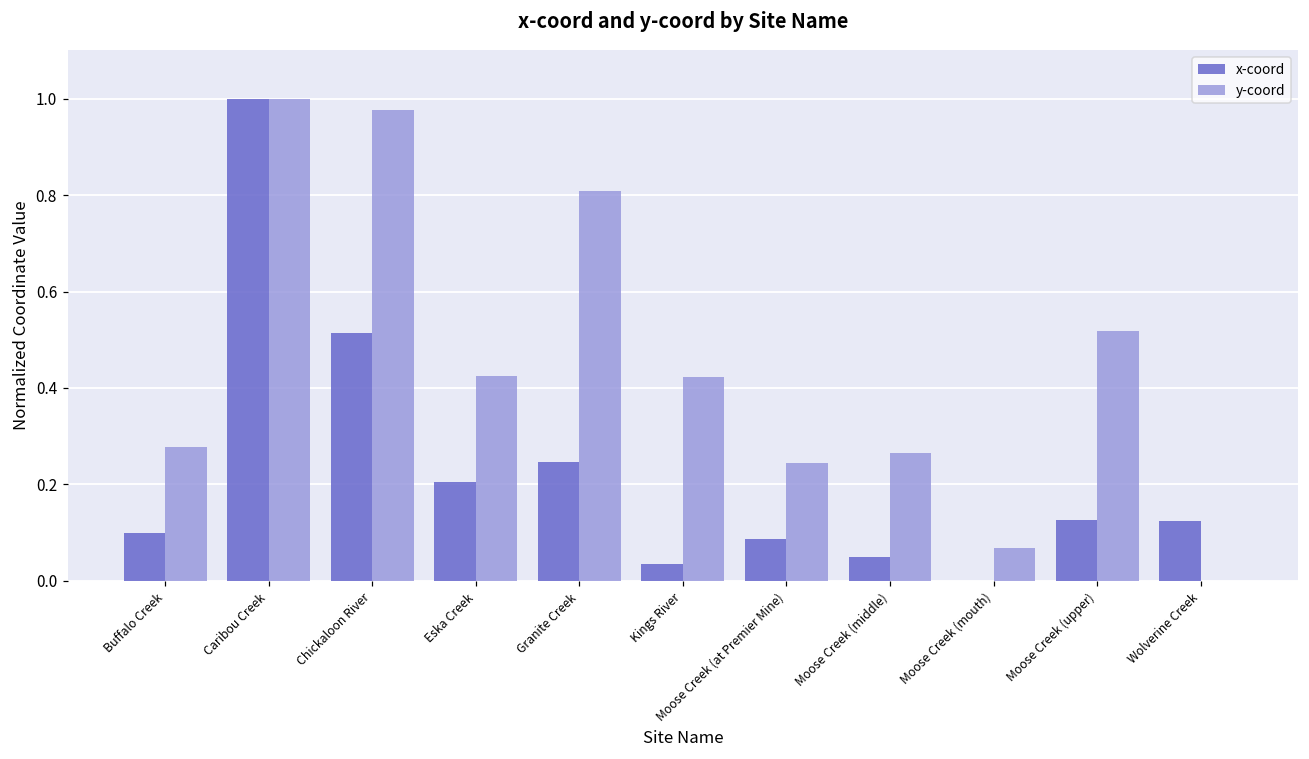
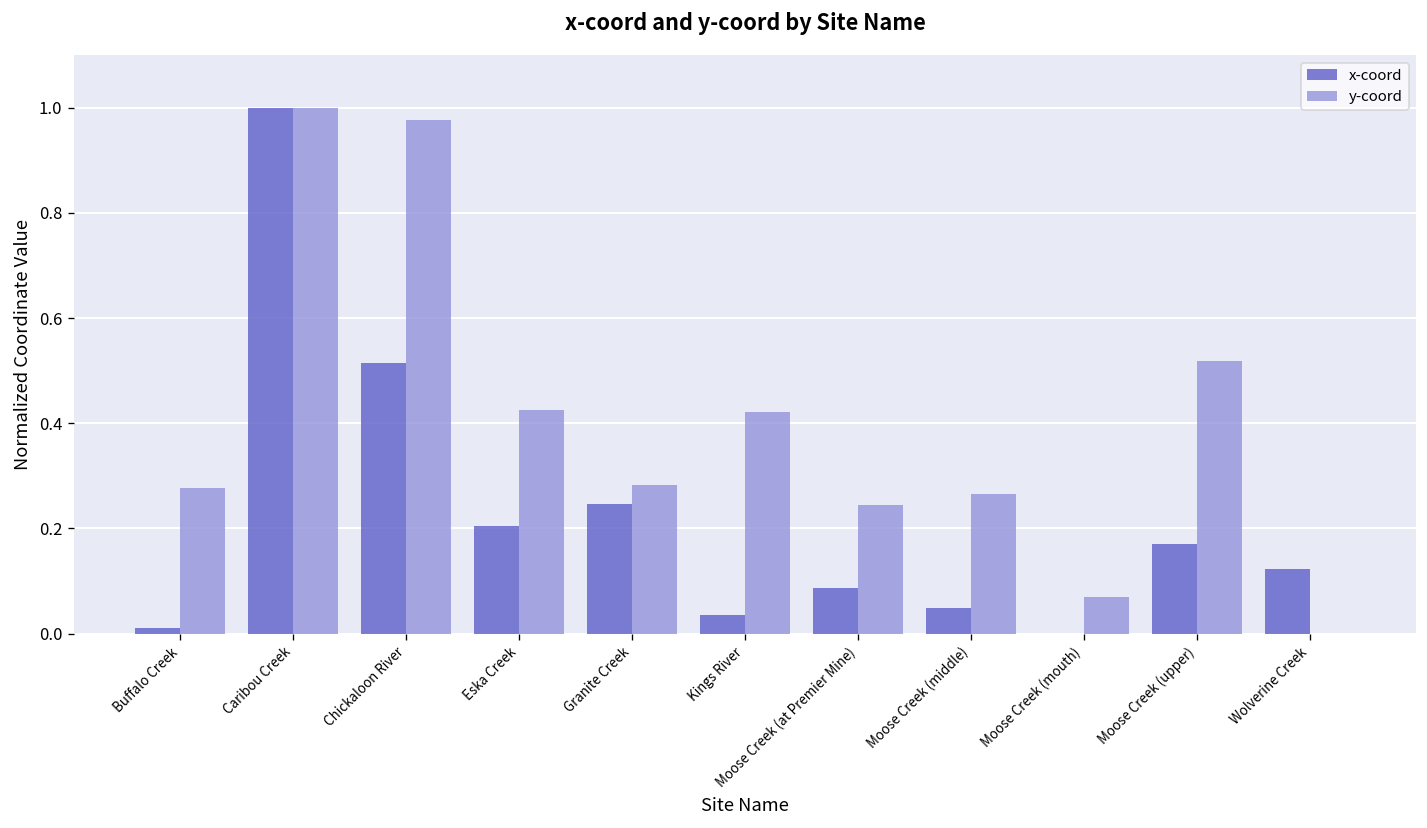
  {
    "x-coord": {
-     "Buffalo Creek": 0.10,
+     "Buffalo Creek": 0.01,
      "Caribou Creek": 1.00,
      "Chickaloon River": 0.51,
      "Eska Creek": 0.21,
      "Granite Creek": 0.25,
      "Kings River": 0.03,
      "Moose Creek (at Premier Mine)": 0.09,
      "Moose Creek (middle)": 0.05,
      "Moose Creek (mouth)": 0.00,
-     "Moose Creek (upper)": 0.13,
+     "Moose Creek (upper)": 0.17,
      "Wolverine Creek": 0.12
    },
    "y-coord": {
      "Buffalo Creek": 0.28,
      "Caribou Creek": 1.00,
      "Chickaloon River": 0.98,
      "Eska Creek": 0.43,
-     "Granite Creek": 0.81,
+     "Granite Creek": 0.28,
      "Kings River": 0.42,
      "Moose Creek (at Premier Mine)": 0.24,
      "Moose Creek (middle)": 0.27,
      "Moose Creek (mouth)": 0.07,
      "Moose Creek (upper)": 0.52,
      "Wolverine Creek": 0.00
    }
  }
